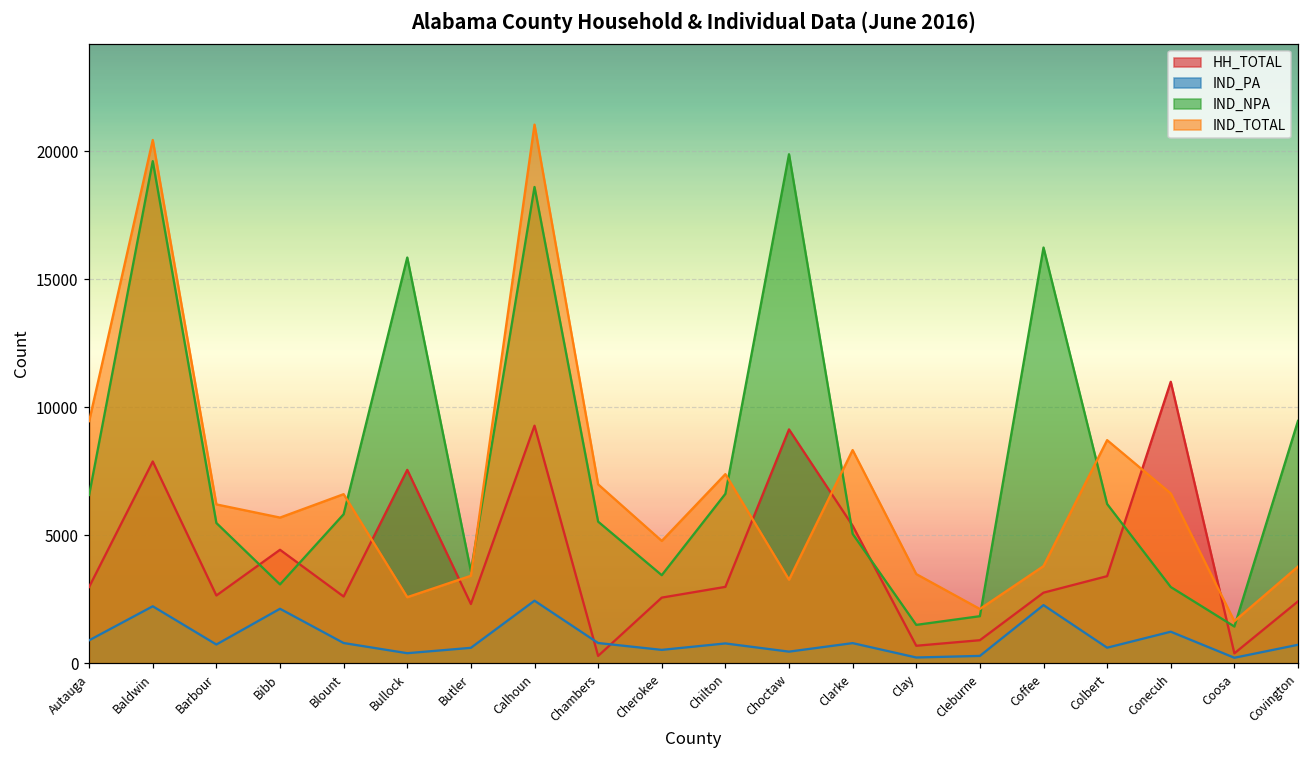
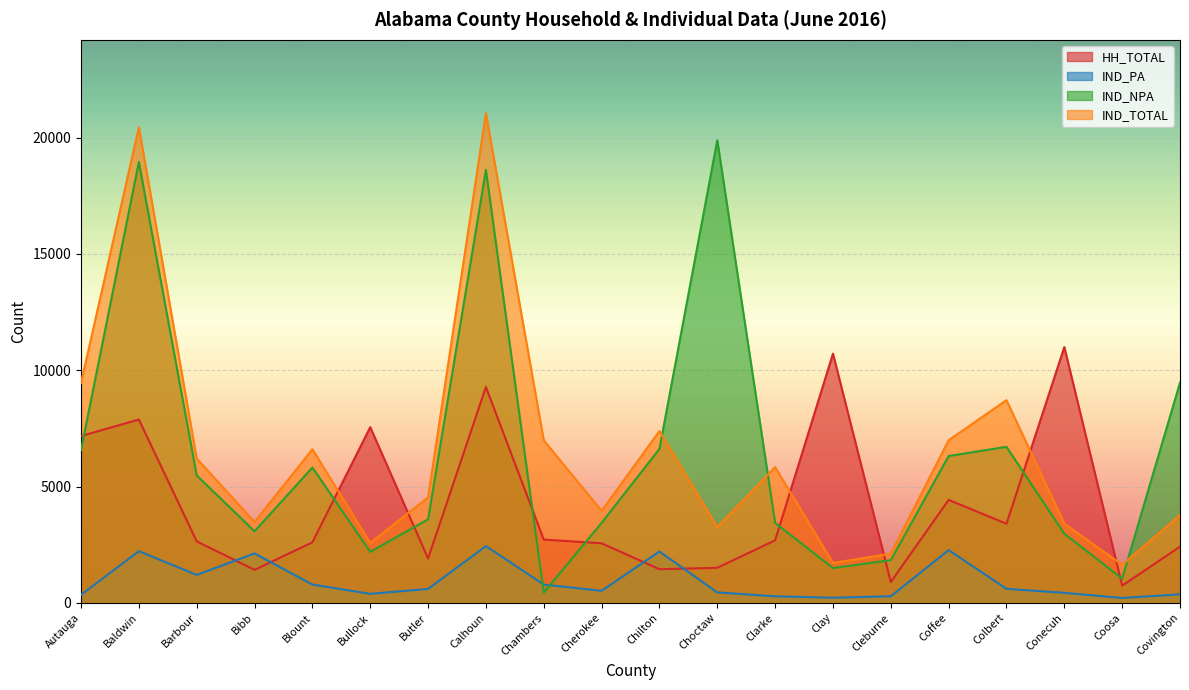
  {
    "HH_TOTAL": {
-     "Autauga": 3000,
+     "Autauga": 7200,
      "Baldwin": 7900,
      "Barbour": 2600,
-     "Bibb": 4400,
+     "Bibb": 1400,
      "Blount": 2600,
      "Bullock": 7600,
-     "Butler": 2300,
+     "Butler": 1900,
      "Calhoun": 9300,
-     "Chambers": 300,
+     "Chambers": 2700,
      "Cherokee": 2600,
-     "Chilton": 3000,
-     "Choctaw": 9100,
-     "Clarke": 5400,
-     "Clay": 700,
+     "Chilton": 1400,
+     "Choctaw": 1500,
+     "Clarke": 2700,
+     "Clay": 10700,
      "Cleburne": 900,
-     "Coffee": 2800,
+     "Coffee": 4400,
      "Colbert": 3400,
      "Conecuh": 11000,
-     "Coosa": 400,
+     "Coosa": 700,
      "Covington": 2400
    },
    "IND_PA": {
-     "Autauga": 900,
+     "Autauga": 300,
      "Baldwin": 2200,
-     "Barbour": 700,
+     "Barbour": 1200,
      "Bibb": 2100,
      "Blount": 800,
      "Bullock": 400,
      "Butler": 600,
      "Calhoun": 2400,
      "Chambers": 800,
      "Cherokee": 500,
-     "Chilton": 800,
+     "Chilton": 2200,
      "Choctaw": 400,
-     "Clarke": 800,
+     "Clarke": 300,
      "Clay": 200,
      "Cleburne": 300,
      "Coffee": 2300,
      "Colbert": 600,
-     "Conecuh": 1200,
+     "Conecuh": 400,
      "Coosa": 200,
-     "Covington": 700
+     "Covington": 400
    },
    "IND_NPA": {
      "Autauga": 6600,
-     "Baldwin": 19600,
+     "Baldwin": 19000,
      "Barbour": 5500,
      "Bibb": 3100,
      "Blount": 5800,
-     "Bullock": 15900,
+     "Bullock": 2200,
      "Butler": 3600,
      "Calhoun": 18600,
-     "Chambers": 5500,
+     "Chambers": 400,
      "Cherokee": 3400,
      "Chilton": 6600,
      "Choctaw": 19900,
-     "Clarke": 5100,
+     "Clarke": 3400,
      "Clay": 1500,
      "Cleburne": 1800,
-     "Coffee": 16200,
-     "Colbert": 6200,
+     "Coffee": 6300,
+     "Colbert": 6700,
      "Conecuh": 3000,
-     "Coosa": 1400,
+     "Coosa": 1000,
      "Covington": 9500
    },
    "IND_TOTAL": {
      "Autauga": 9500,
      "Baldwin": 20400,
      "Barbour": 6200,
-     "Bibb": 5700,
+     "Bibb": 3500,
      "Blount": 6600,
      "Bullock": 2600,
-     "Butler": 3400,
+     "Butler": 4500,
      "Calhoun": 21100,
      "Chambers": 7000,
-     "Cherokee": 4800,
+     "Cherokee": 4000,
      "Chilton": 7400,
      "Choctaw": 3300,
-     "Clarke": 8300,
-     "Clay": 3500,
+     "Clarke": 5800,
+     "Clay": 1700,
      "Cleburne": 2100,
-     "Coffee": 3800,
+     "Coffee": 7000,
      "Colbert": 8700,
-     "Conecuh": 6600,
+     "Conecuh": 3400,
      "Coosa": 1600,
      "Covington": 3800
    }
  }
